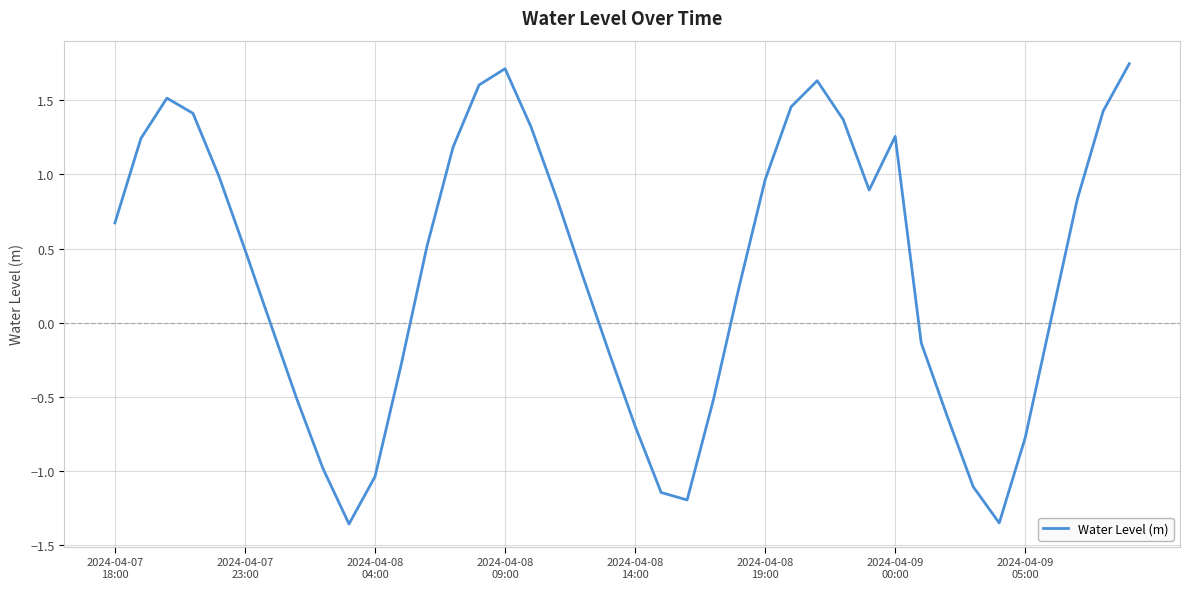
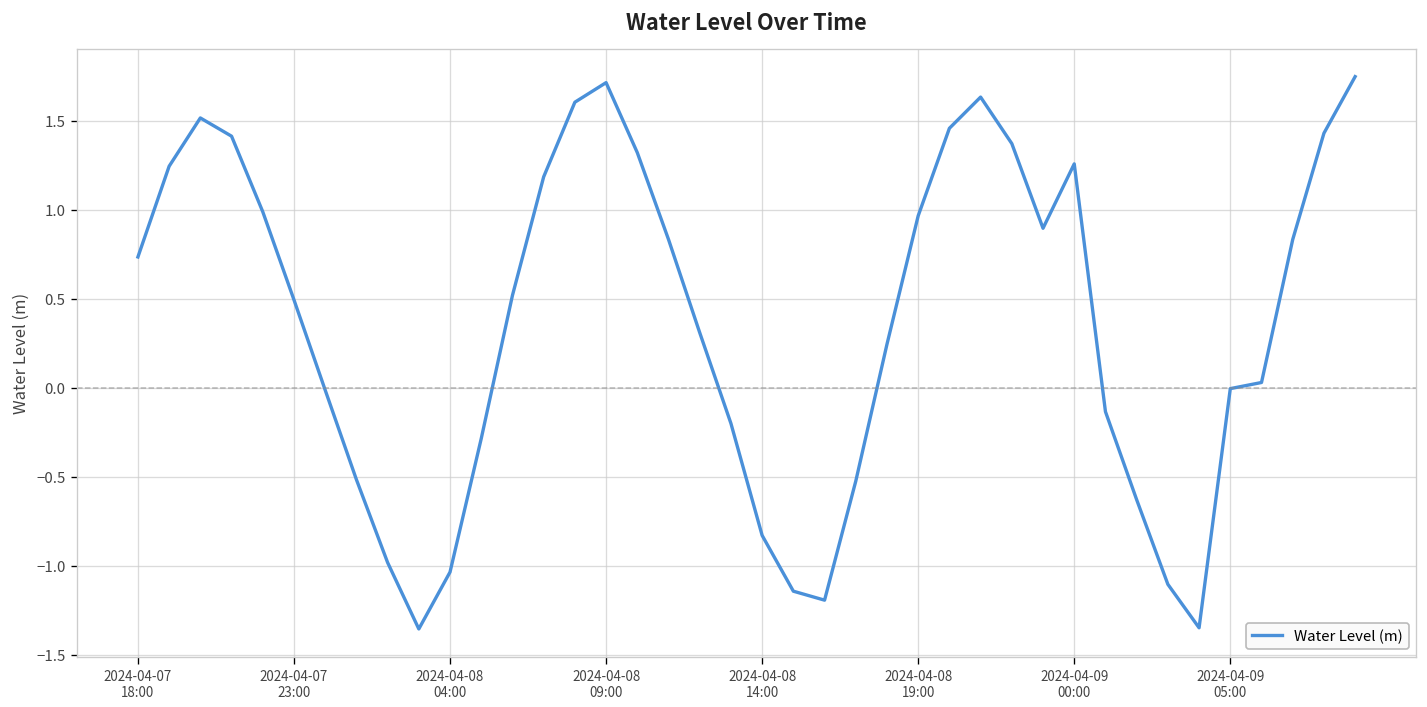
  {
-   "2024-04-07 18:00": 0.67,
+   "2024-04-07 18:00": 0.73,
    "2024-04-07 23:00": 0.49,
    "2024-04-08 04:00": -1.04,
    "2024-04-08 09:00": 1.71,
-   "2024-04-08 14:00": -0.70,
+   "2024-04-08 14:00": -0.83,
    "2024-04-08 19:00": 0.96,
    "2024-04-09 00:00": 1.26,
-   "2024-04-09 05:00": -0.77
+   "2024-04-09 05:00": -0.01
  }
